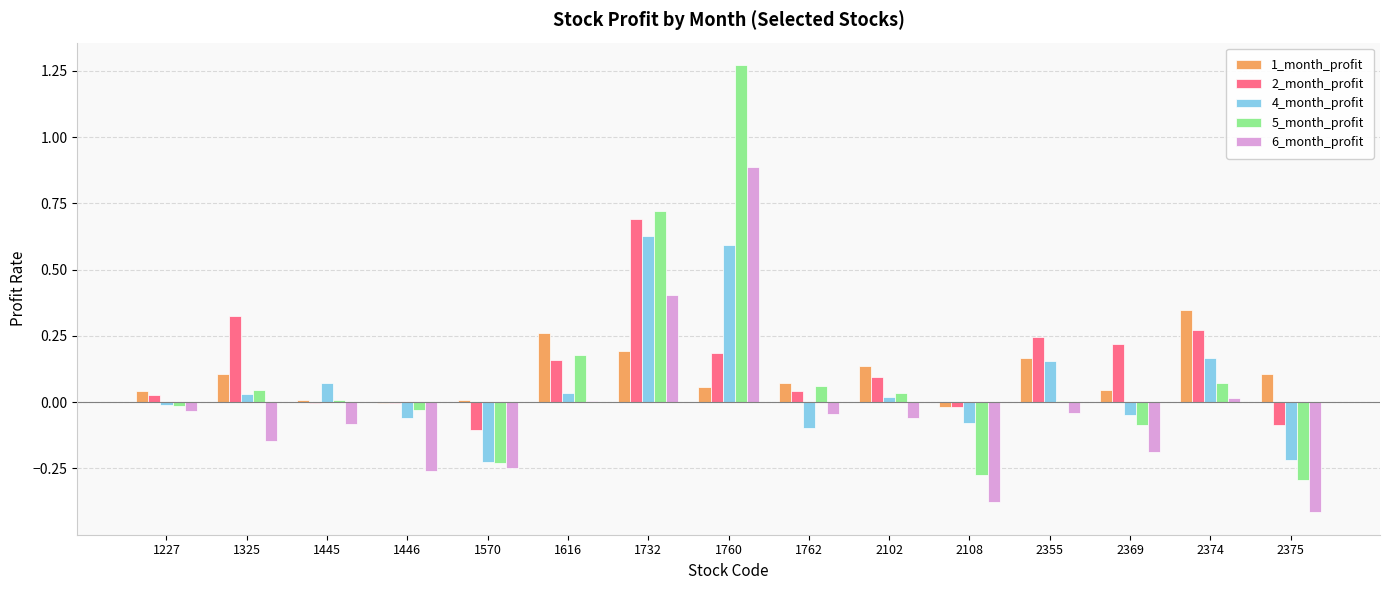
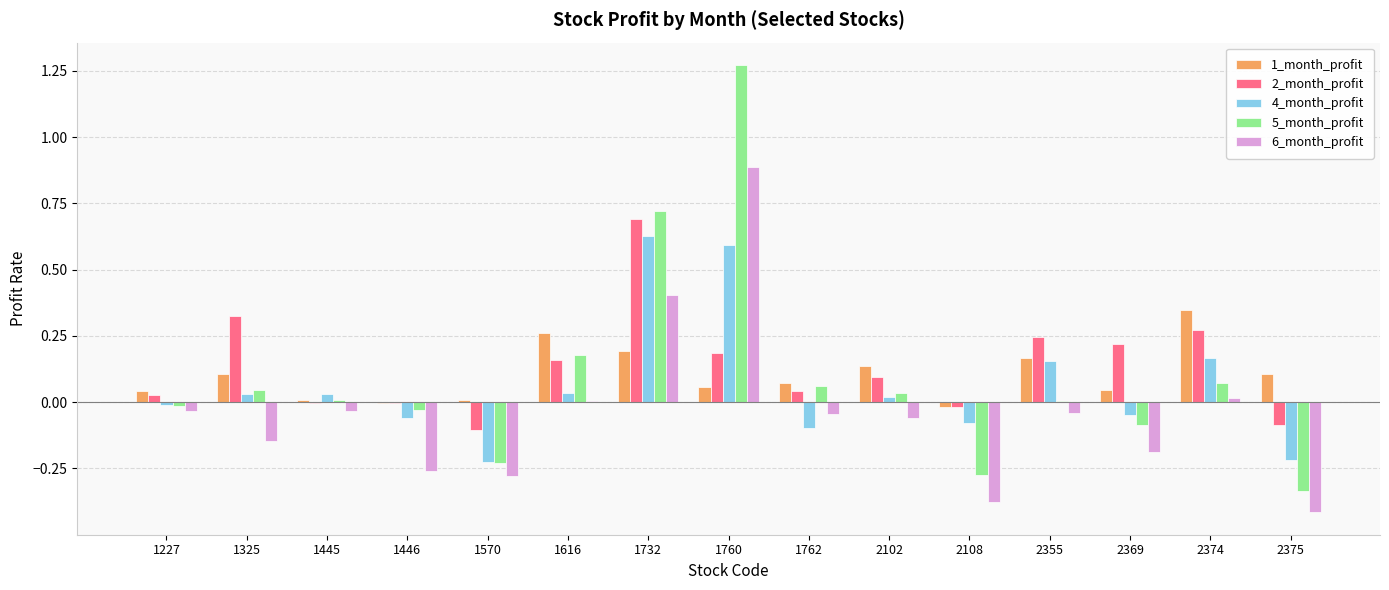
  {
    "1_month_profit": {
      "1227": 0.04,
      "1325": 0.11,
      "1570": 0.01,
      "1616": 0.26,
      "1732": 0.19,
      "1760": 0.06,
      "1762": 0.07,
      "2102": 0.14,
      "2108": -0.02,
      "2355": 0.17,
      "2369": 0.05,
      "2374": 0.35,
      "2375": 0.11
    },
    "2_month_profit": {
      "1227": 0.03,
      "1325": 0.32,
      "1570": -0.11,
      "1616": 0.16,
      "1732": 0.69,
      "1760": 0.19,
      "1762": 0.04,
      "2102": 0.10,
      "2108": -0.02,
      "2355": 0.25,
      "2369": 0.22,
      "2374": 0.27,
      "2375": -0.09
    },
    "4_month_profit": {
      "1227": -0.01,
      "1325": 0.03,
-     "1445": 0.07,
+     "1445": 0.03,
      "1446": -0.06,
      "1570": -0.23,
      "1616": 0.03,
      "1732": 0.63,
      "1760": 0.59,
      "1762": -0.10,
      "2102": 0.02,
      "2108": -0.08,
      "2355": 0.16,
      "2369": -0.05,
      "2374": 0.17,
      "2375": -0.22
    },
    "5_month_profit": {
      "1227": -0.02,
      "1325": 0.04,
      "1446": -0.03,
      "1570": -0.23,
      "1616": 0.18,
      "1732": 0.72,
      "1760": 1.27,
      "1762": 0.06,
      "2102": 0.03,
      "2108": -0.28,
      "2369": -0.08,
      "2374": 0.07,
-     "2375": -0.29
+     "2375": -0.33
    },
    "6_month_profit": {
      "1227": -0.03,
      "1325": -0.15,
-     "1445": -0.08,
+     "1445": -0.03,
      "1446": -0.26,
-     "1570": -0.25,
+     "1570": -0.28,
      "1732": 0.41,
      "1760": 0.89,
      "1762": -0.04,
      "2102": -0.06,
      "2108": -0.38,
      "2355": -0.04,
      "2369": -0.19,
      "2374": 0.01,
      "2375": -0.42
    }
  }
